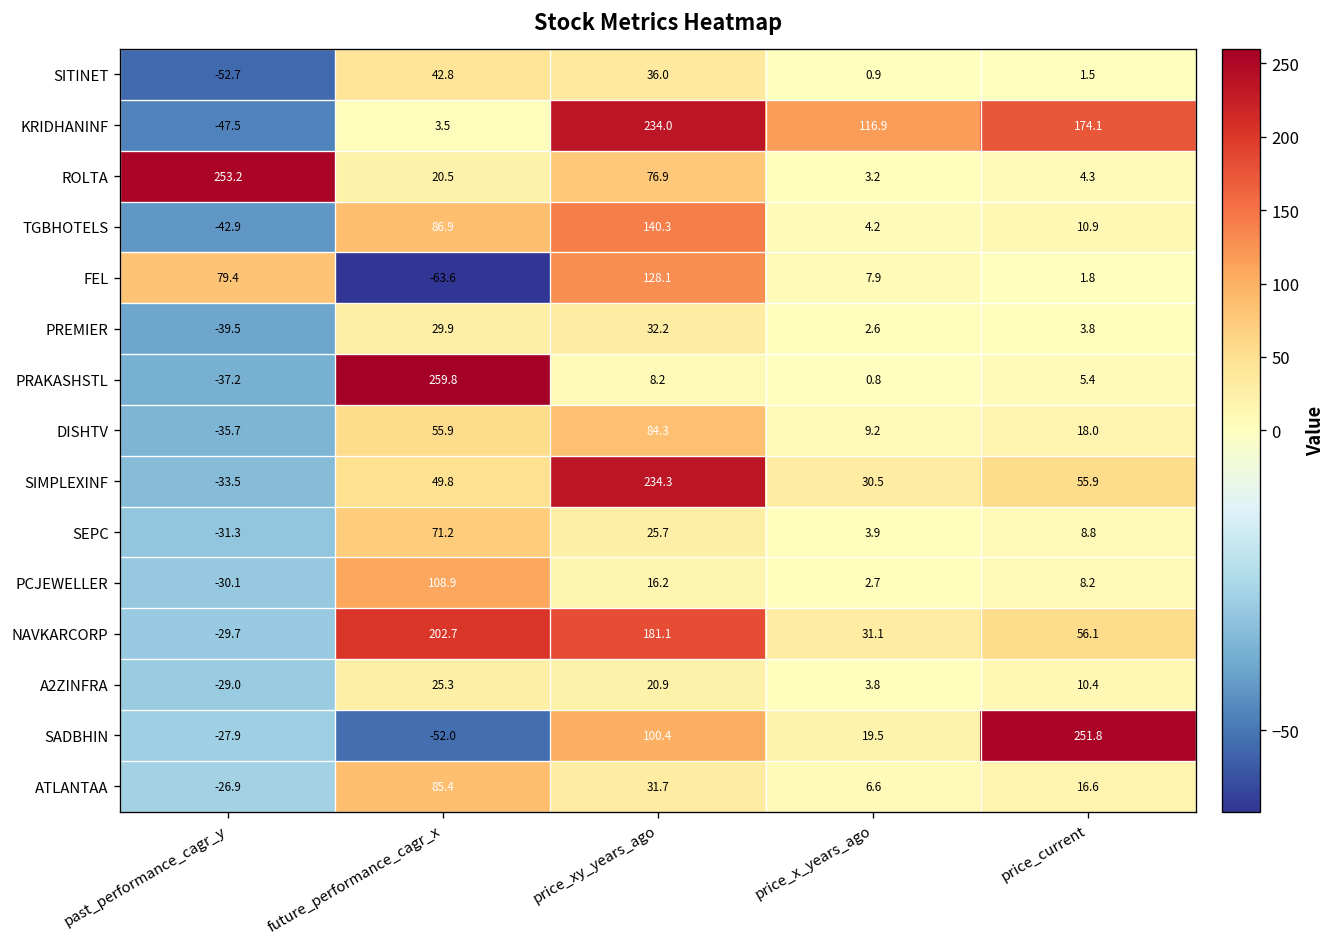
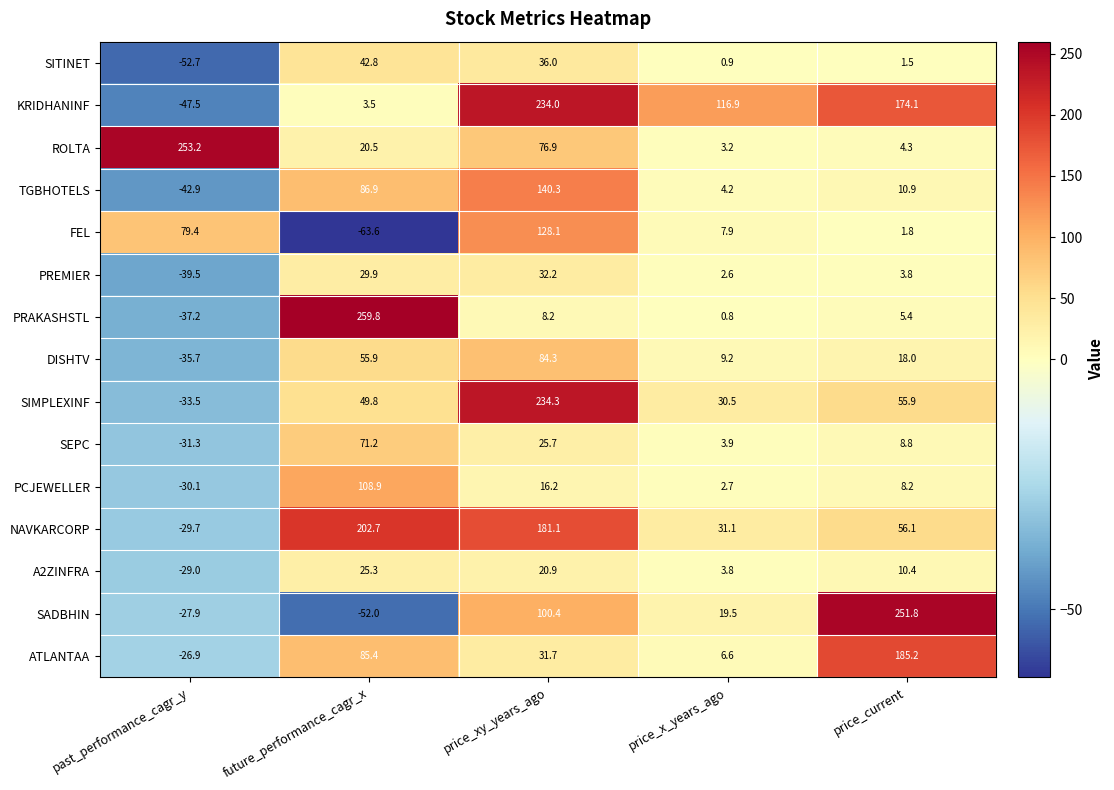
  {
    "SITINET": {
      "past_performance_cagr_y": -52.7,
      "future_performance_cagr_x": 42.8,
      "price_xy_years_ago": 36.0,
      "price_x_years_ago": 0.9,
      "price_current": 1.5
    },
    "KRIDHANINF": {
      "past_performance_cagr_y": -47.5,
      "future_performance_cagr_x": 3.5,
      "price_xy_years_ago": 234.0,
      "price_x_years_ago": 116.9,
      "price_current": 174.1
    },
    "ROLTA": {
      "past_performance_cagr_y": 253.2,
      "future_performance_cagr_x": 20.5,
      "price_xy_years_ago": 76.9,
      "price_x_years_ago": 3.2,
      "price_current": 4.3
    },
    "TGBHOTELS": {
      "past_performance_cagr_y": -42.9,
      "future_performance_cagr_x": 86.9,
      "price_xy_years_ago": 140.3,
      "price_x_years_ago": 4.2,
      "price_current": 10.9
    },
    "FEL": {
      "past_performance_cagr_y": 79.4,
      "future_performance_cagr_x": -63.6,
      "price_xy_years_ago": 128.1,
      "price_x_years_ago": 7.9,
      "price_current": 1.8
    },
    "PREMIER": {
      "past_performance_cagr_y": -39.5,
      "future_performance_cagr_x": 29.9,
      "price_xy_years_ago": 32.2,
      "price_x_years_ago": 2.6,
      "price_current": 3.8
    },
    "PRAKASHSTL": {
      "past_performance_cagr_y": -37.2,
      "future_performance_cagr_x": 259.8,
      "price_xy_years_ago": 8.2,
      "price_x_years_ago": 0.8,
      "price_current": 5.4
    },
    "DISHTV": {
      "past_performance_cagr_y": -35.7,
      "future_performance_cagr_x": 55.9,
      "price_xy_years_ago": 84.3,
      "price_x_years_ago": 9.2,
      "price_current": 18.0
    },
    "SIMPLEXINF": {
      "past_performance_cagr_y": -33.5,
      "future_performance_cagr_x": 49.8,
      "price_xy_years_ago": 234.3,
      "price_x_years_ago": 30.5,
      "price_current": 55.9
    },
    "SEPC": {
      "past_performance_cagr_y": -31.3,
      "future_performance_cagr_x": 71.2,
      "price_xy_years_ago": 25.7,
      "price_x_years_ago": 3.9,
      "price_current": 8.8
    },
    "PCJEWELLER": {
      "past_performance_cagr_y": -30.1,
      "future_performance_cagr_x": 108.9,
      "price_xy_years_ago": 16.2,
      "price_x_years_ago": 2.7,
      "price_current": 8.2
    },
    "NAVKARCORP": {
      "past_performance_cagr_y": -29.7,
      "future_performance_cagr_x": 202.7,
      "price_xy_years_ago": 181.1,
      "price_x_years_ago": 31.1,
      "price_current": 56.1
    },
    "A2ZINFRA": {
      "past_performance_cagr_y": -29.0,
      "future_performance_cagr_x": 25.3,
      "price_xy_years_ago": 20.9,
      "price_x_years_ago": 3.8,
      "price_current": 10.4
    },
    "SADBHIN": {
      "past_performance_cagr_y": -27.9,
      "future_performance_cagr_x": -52.0,
      "price_xy_years_ago": 100.4,
      "price_x_years_ago": 19.5,
      "price_current": 251.8
    },
    "ATLANTAA": {
      "past_performance_cagr_y": -26.9,
      "future_performance_cagr_x": 85.4,
      "price_xy_years_ago": 31.7,
      "price_x_years_ago": 6.6,
-     "price_current": 16.6
+     "price_current": 185.2
    }
  }
